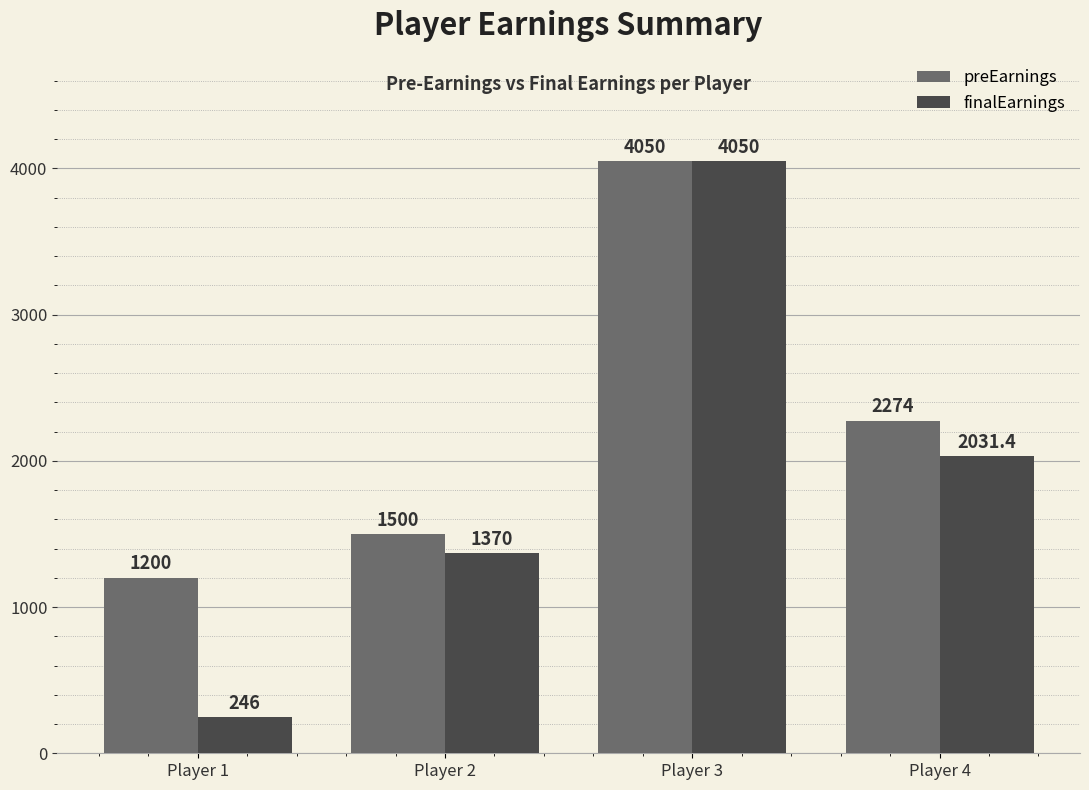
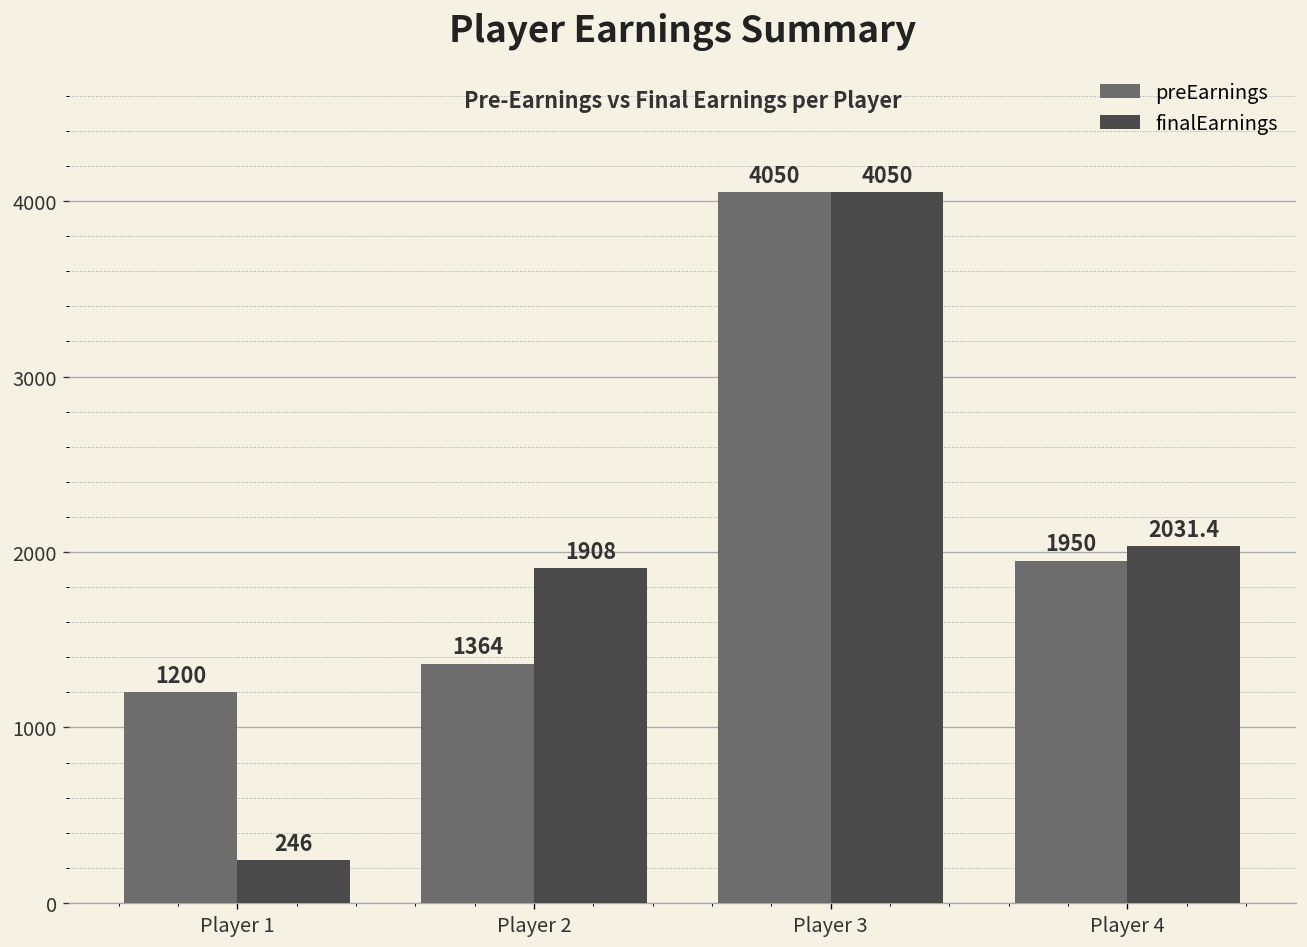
  {
    "preEarnings": {
      "Player 1": 1200,
-     "Player 2": 1500,
+     "Player 2": 1364,
      "Player 3": 4050,
-     "Player 4": 2274
+     "Player 4": 1950
    },
    "finalEarnings": {
      "Player 1": 246,
-     "Player 2": 1370,
+     "Player 2": 1908,
      "Player 3": 4050,
      "Player 4": 2031.4
    }
  }
